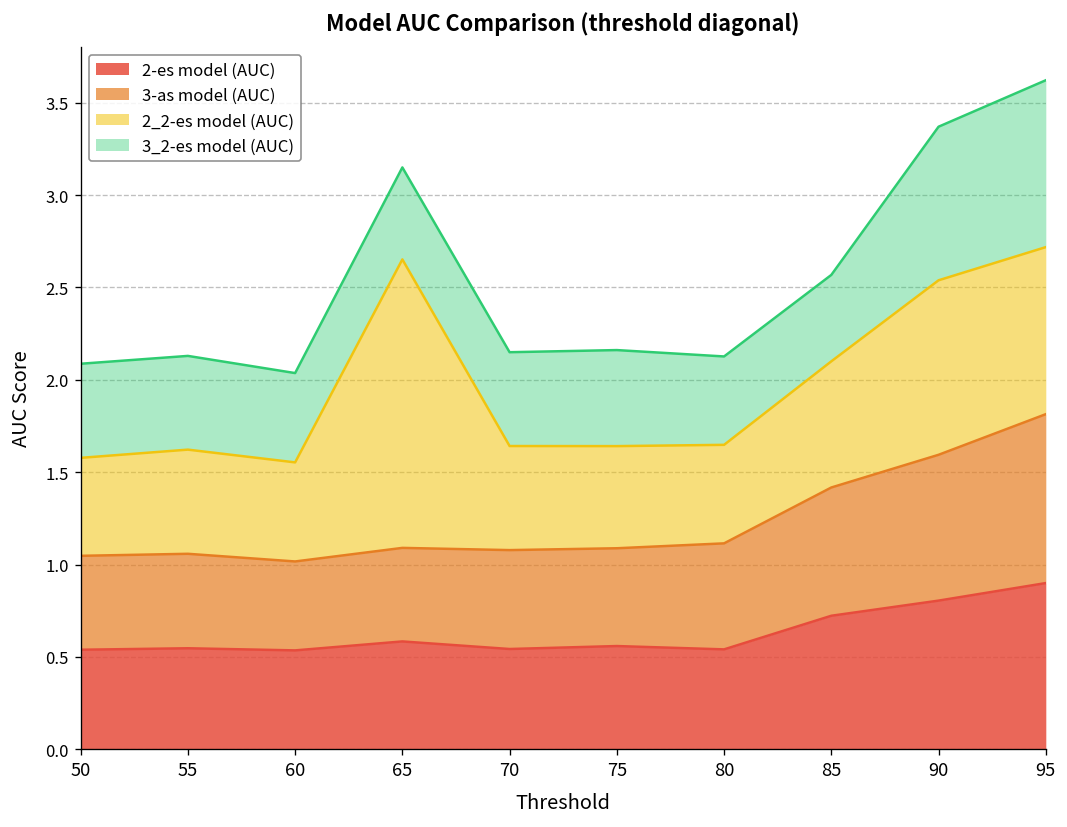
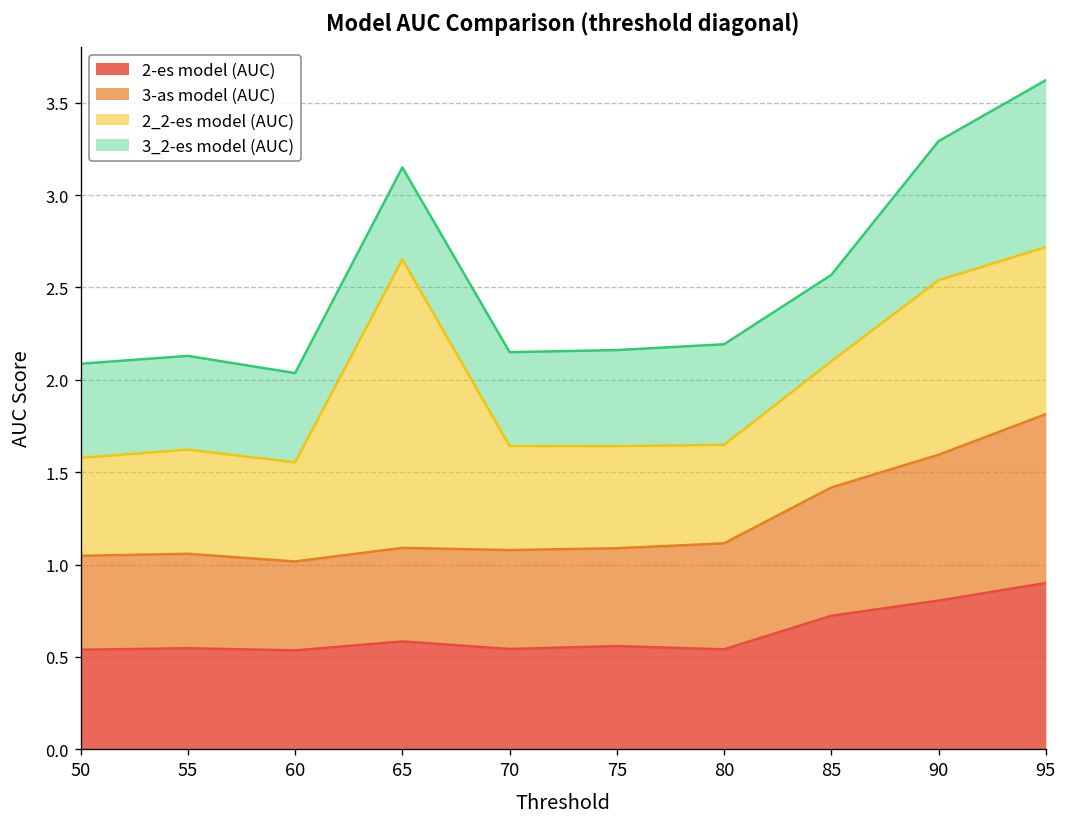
  {
    "2_2-es model (AUC)": {
      "50": 0.53,
      "55": 0.56,
      "60": 0.54,
      "65": 1.56,
      "70": 0.56,
      "75": 0.55,
      "80": 0.53,
      "85": 0.68,
      "90": 0.94,
      "95": 0.90
    },
    "3_2-es model (AUC)": {
      "50": 0.51,
      "55": 0.51,
      "60": 0.48,
      "65": 0.50,
      "70": 0.51,
      "75": 0.52,
-     "80": 0.48,
+     "80": 0.54,
      "85": 0.47,
-     "90": 0.83,
+     "90": 0.75,
      "95": 0.90
    }
  }
